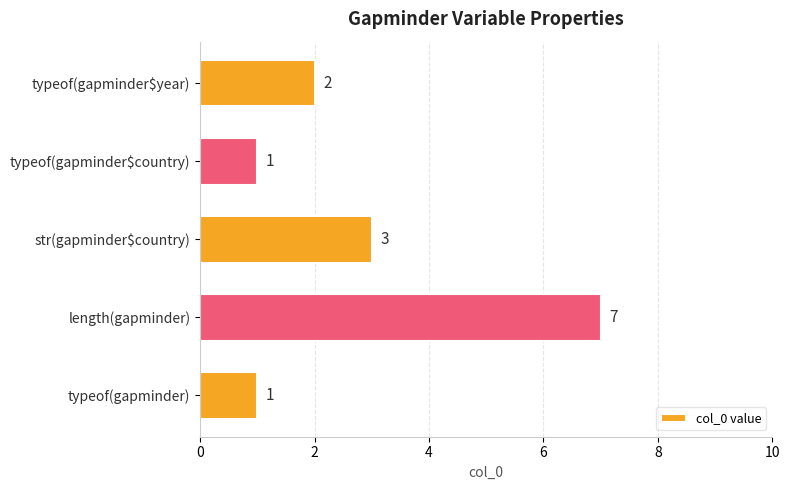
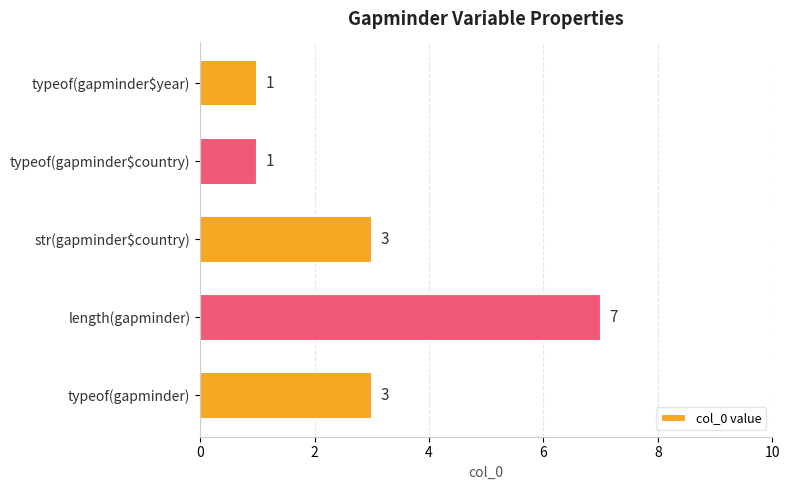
  {
-   "typeof(gapminder$year)": 2,
+   "typeof(gapminder$year)": 1,
    "typeof(gapminder$country)": 1,
    "str(gapminder$country)": 3,
    "length(gapminder)": 7,
-   "typeof(gapminder)": 1
+   "typeof(gapminder)": 3
  }
